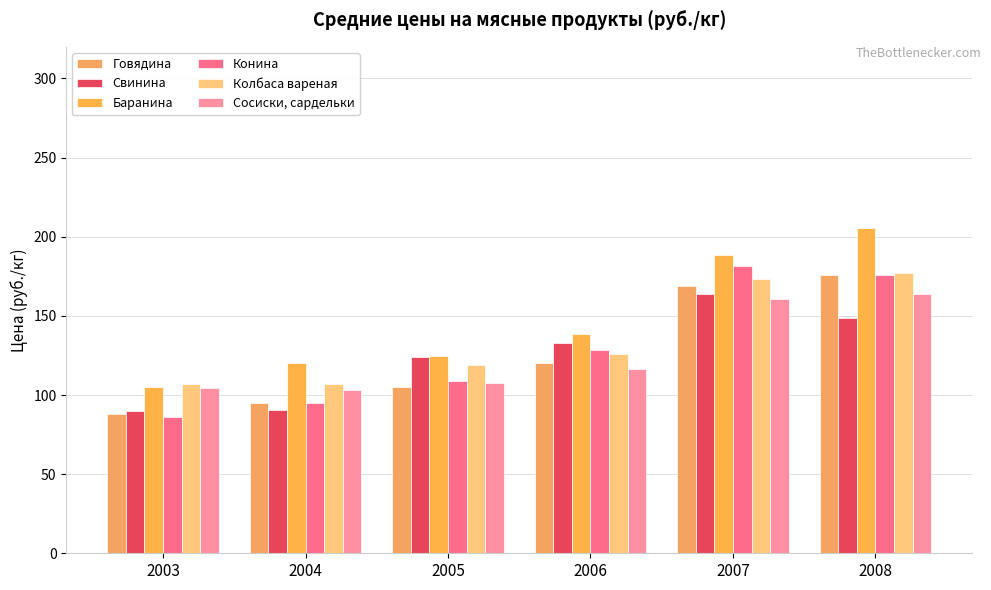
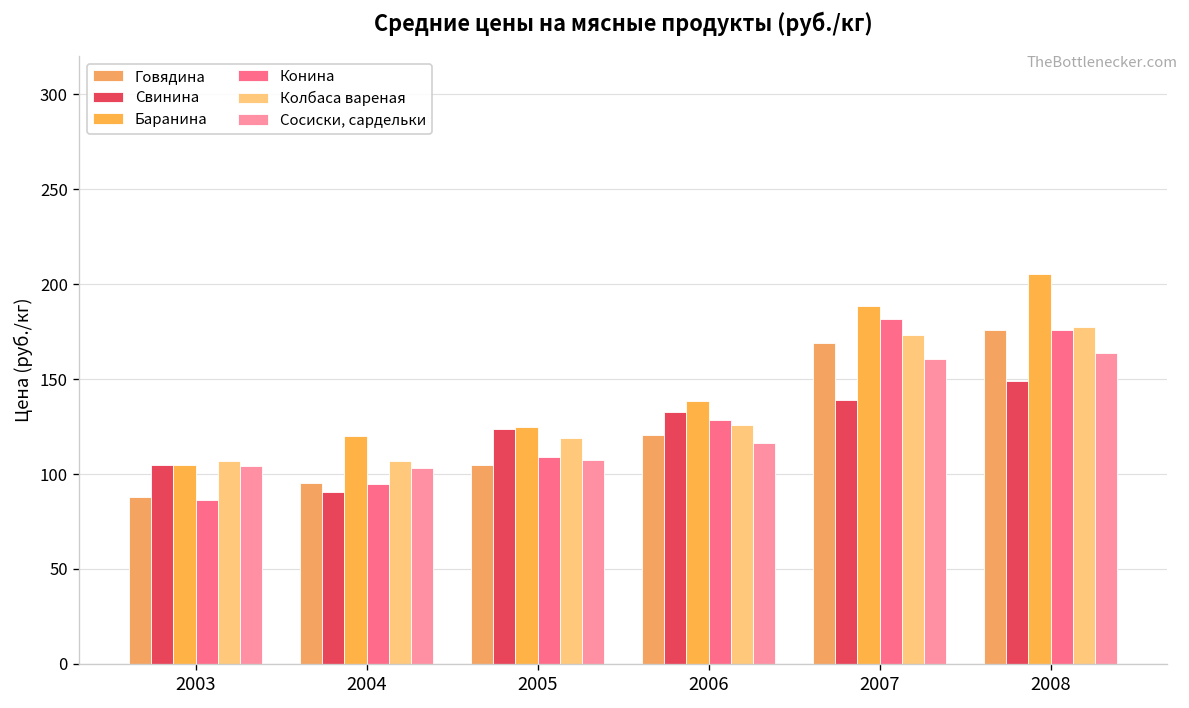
  {
    "Свинина": {
-     "2003": 90,
+     "2003": 105,
      "2004": 90,
      "2005": 124,
      "2006": 133,
-     "2007": 164,
+     "2007": 139,
      "2008": 149
    }
  }
